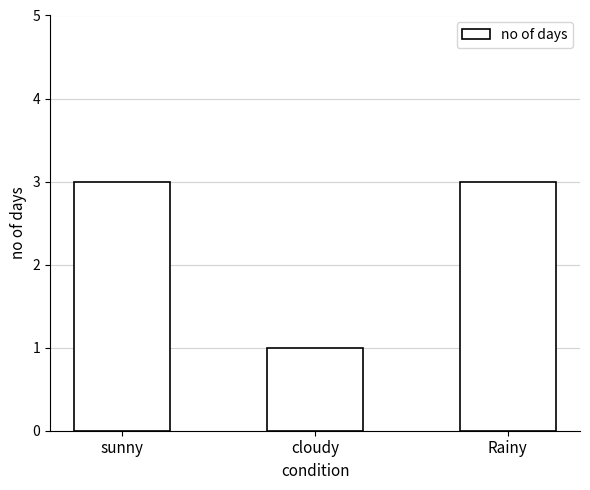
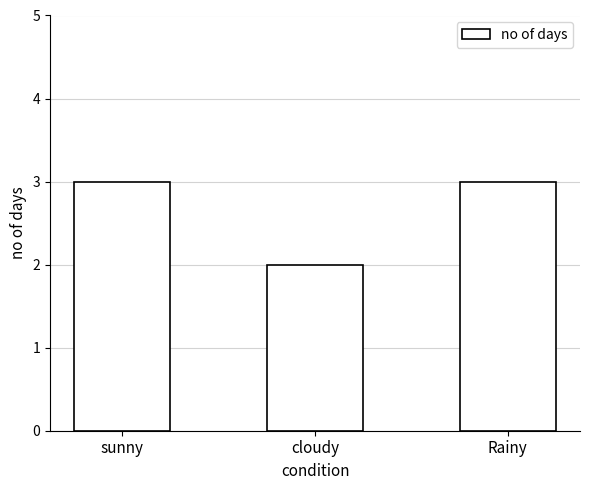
  {
    "sunny": 3,
-   "cloudy": 1,
+   "cloudy": 2,
    "Rainy": 3
  }
